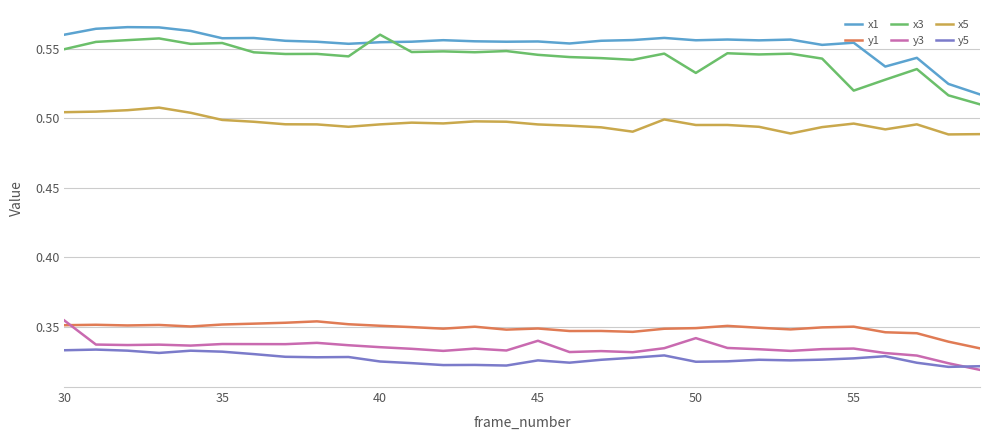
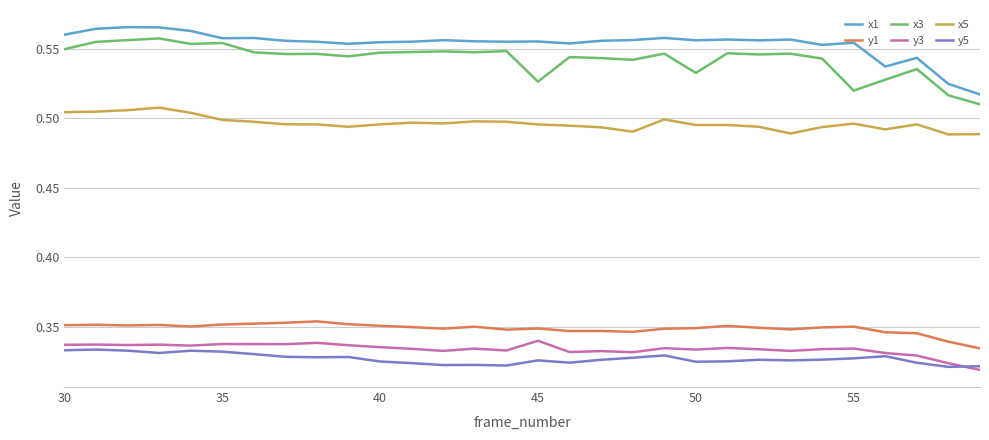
  {
    "x3": {
      "30": 0.550,
      "35": 0.554,
-     "40": 0.560,
-     "45": 0.546,
+     "40": 0.547,
+     "45": 0.526,
      "50": 0.533,
      "55": 0.520
    },
    "y3": {
-     "30": 0.355,
+     "30": 0.337,
      "35": 0.338,
      "40": 0.335,
      "45": 0.340,
-     "50": 0.342,
+     "50": 0.334,
      "55": 0.334
    }
  }
